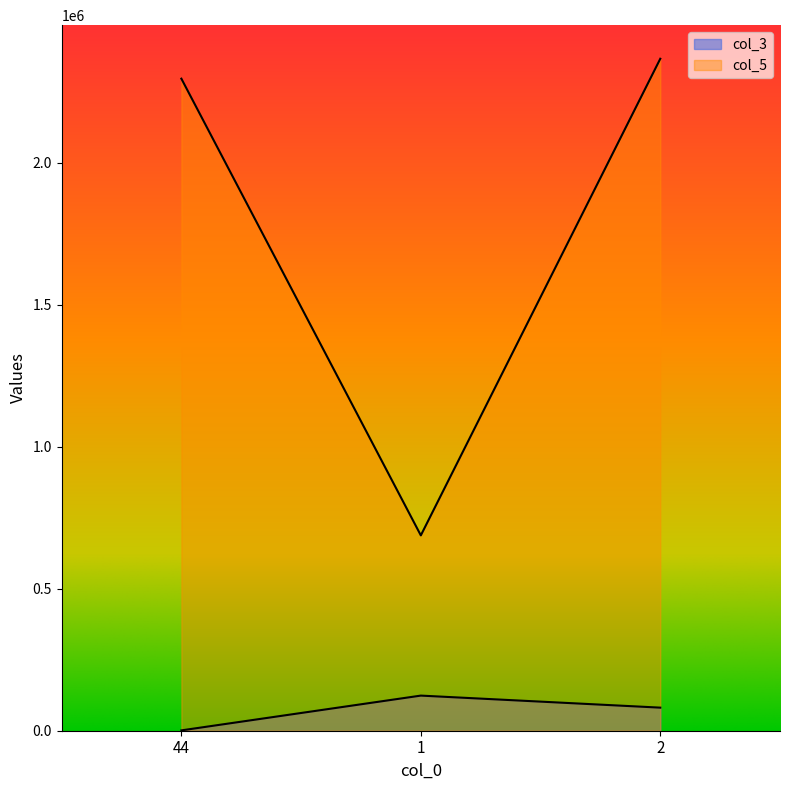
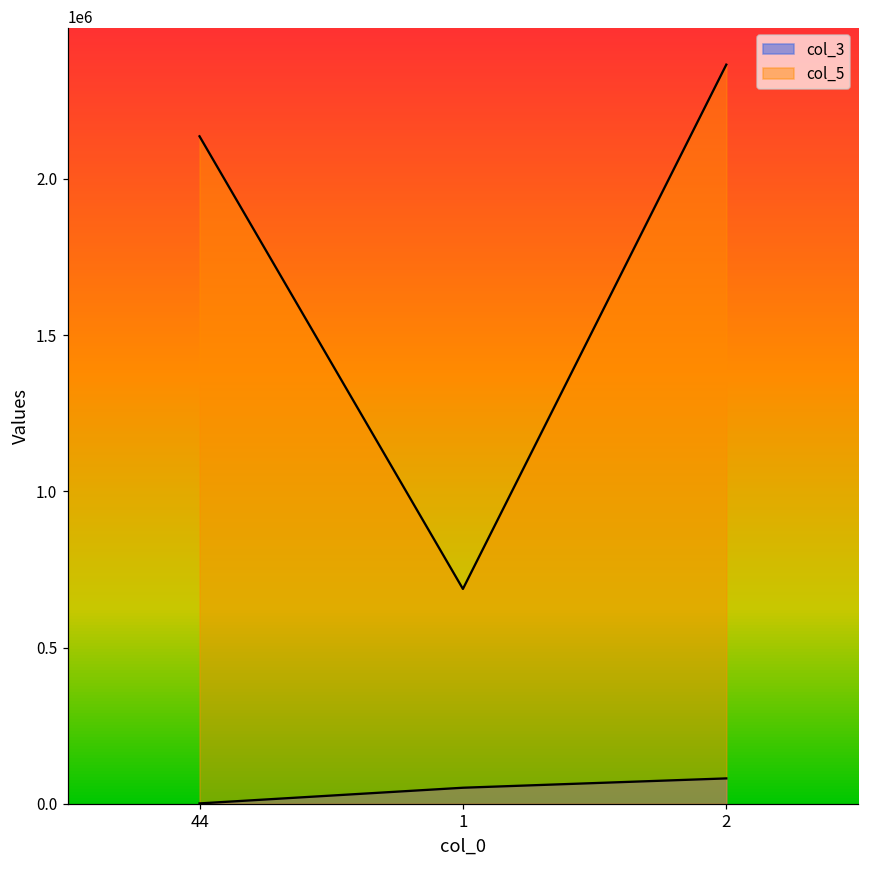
  {
    "col_3": {
      "44": 0,
-     "1": 120000,
+     "1": 50000,
      "2": 80000
    },
    "col_5": {
-     "44": 2300000,
+     "44": 2140000,
      "1": 690000,
      "2": 2370000
    }
  }
